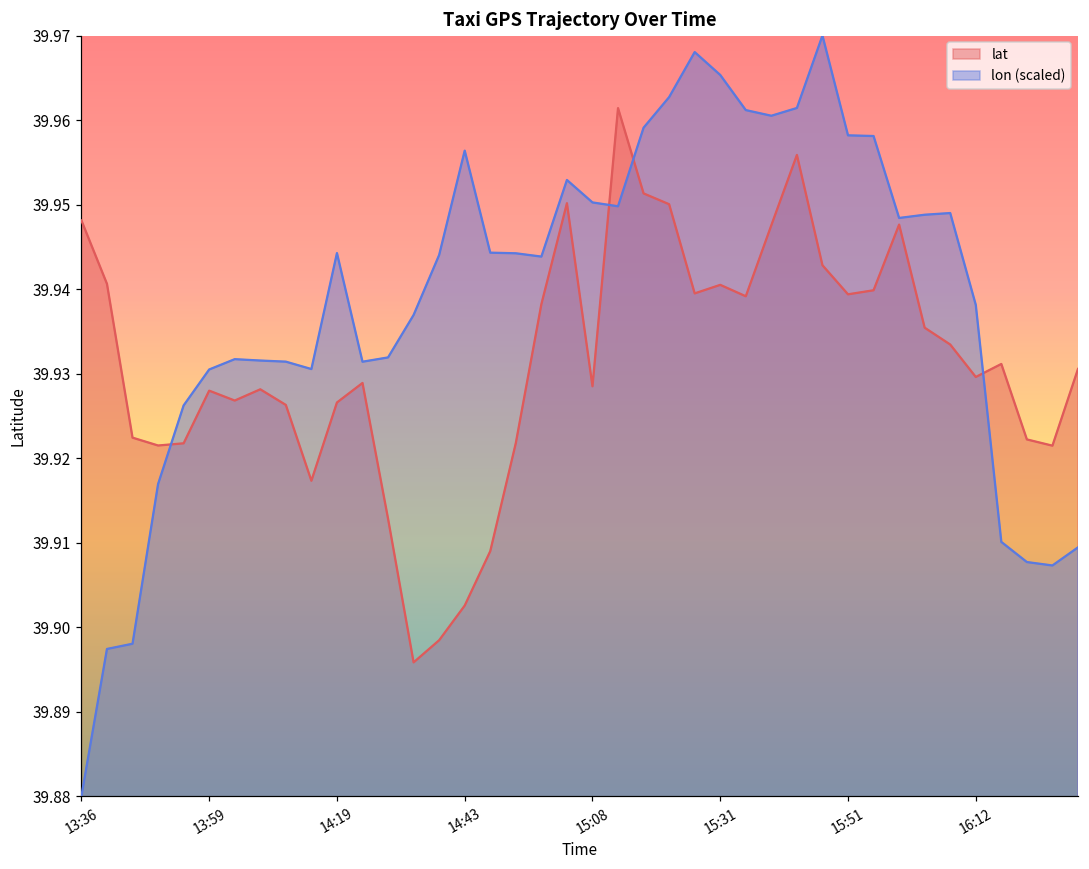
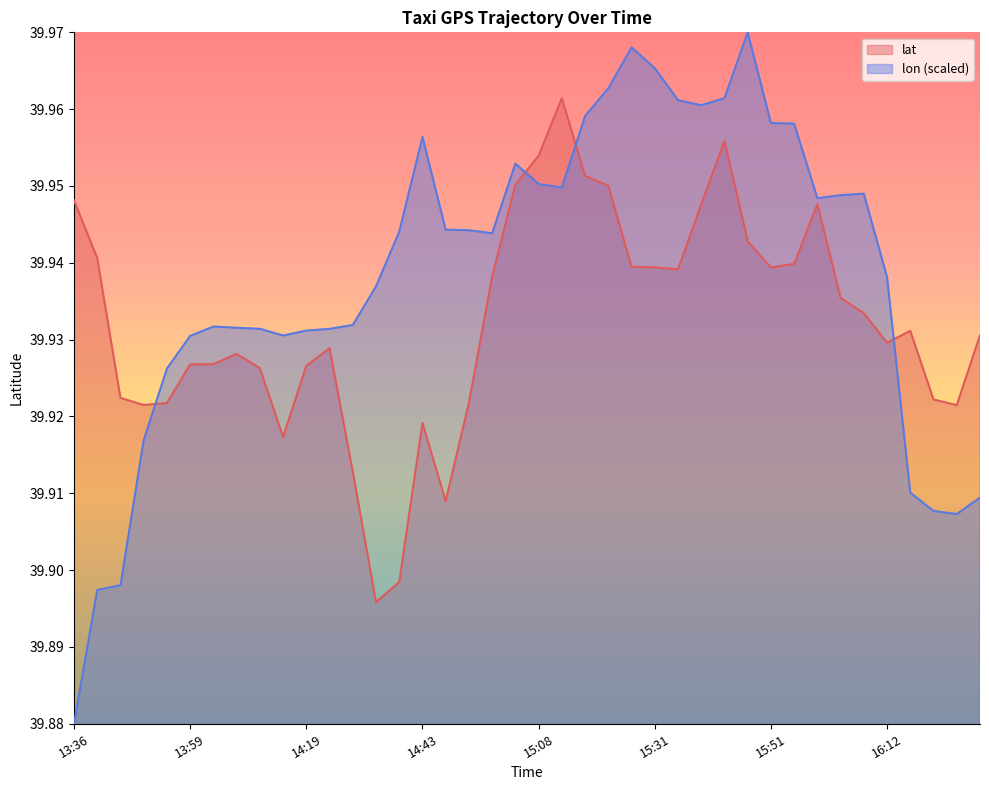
  {
    "lat": {
      "13:36": 39.948,
-     "13:59": 39.928,
+     "13:59": 39.927,
      "14:19": 39.927,
-     "14:43": 39.903,
-     "15:08": 39.929,
-     "15:31": 39.941,
+     "14:43": 39.919,
+     "15:08": 39.954,
+     "15:31": 39.939,
      "15:51": 39.939,
      "16:12": 39.930
    },
    "lon (scaled)": {
      "13:36": 39.880,
      "13:59": 39.930,
-     "14:19": 39.944,
+     "14:19": 39.931,
      "14:43": 39.956,
      "15:08": 39.950,
      "15:31": 39.965,
      "15:51": 39.958,
      "16:12": 39.938
    }
  }
